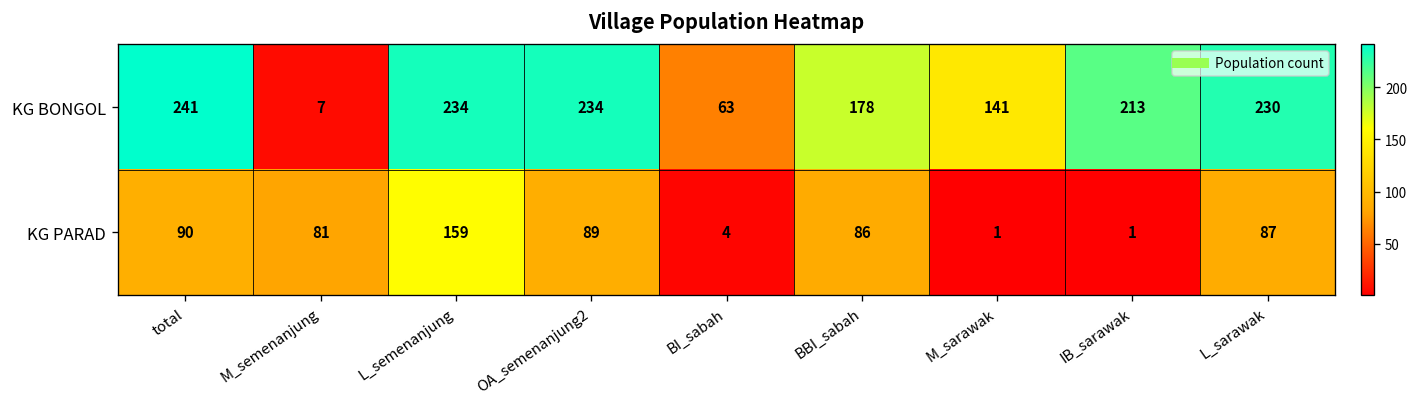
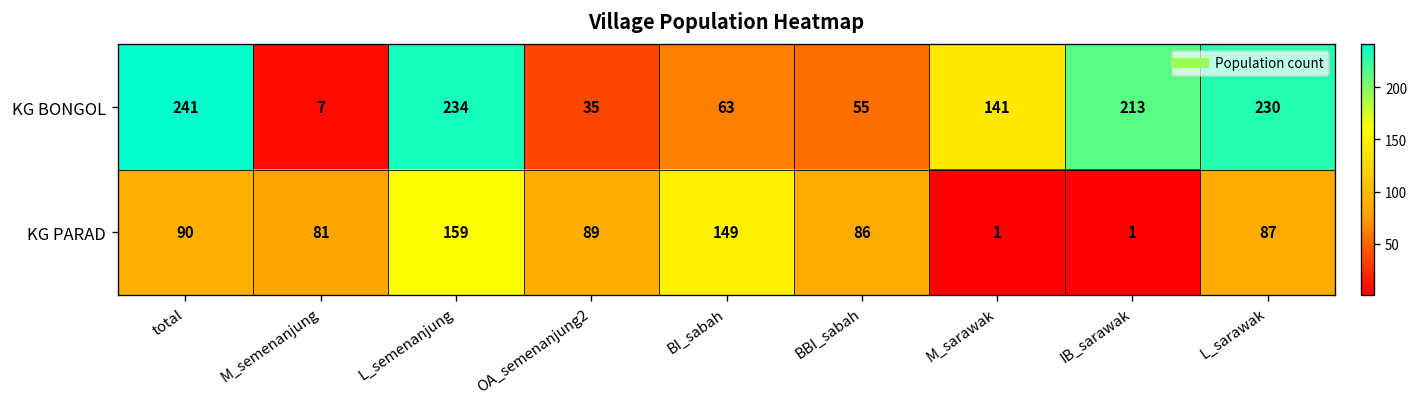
  {
    "KG BONGOL": {
      "total": 241,
      "M_semenanjung": 7,
      "L_semenanjung": 234,
-     "OA_semenanjung2": 234,
+     "OA_semenanjung2": 35,
      "BI_sabah": 63,
-     "BBI_sabah": 178,
+     "BBI_sabah": 55,
      "M_sarawak": 141,
      "IB_sarawak": 213,
      "L_sarawak": 230
    },
    "KG PARAD": {
      "total": 90,
      "M_semenanjung": 81,
      "L_semenanjung": 159,
      "OA_semenanjung2": 89,
-     "BI_sabah": 4,
+     "BI_sabah": 149,
      "BBI_sabah": 86,
      "M_sarawak": 1,
      "IB_sarawak": 1,
      "L_sarawak": 87
    }
  }
